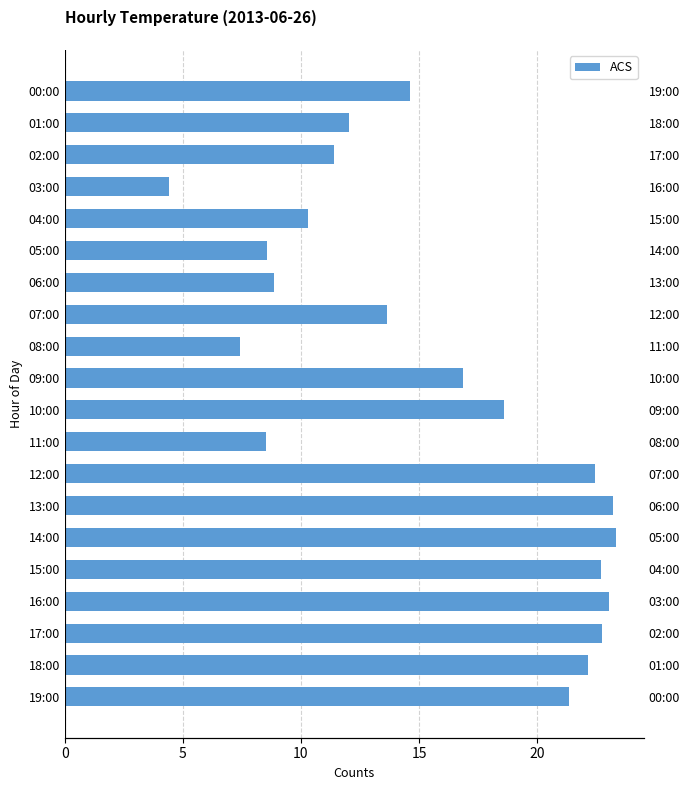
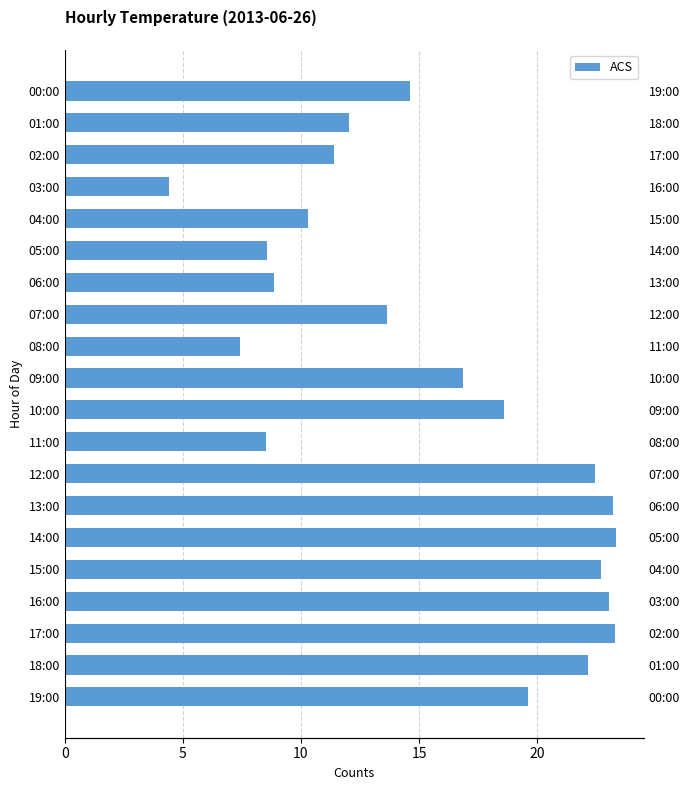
  {
    "00:00": 14.6,
    "01:00": 12.1,
    "02:00": 11.4,
    "03:00": 4.4,
    "04:00": 10.3,
    "05:00": 8.6,
    "06:00": 8.9,
    "07:00": 13.7,
    "08:00": 7.4,
    "09:00": 16.9,
    "10:00": 18.6,
    "11:00": 8.5,
    "12:00": 22.5,
    "13:00": 23.2,
    "14:00": 23.4,
    "15:00": 22.7,
    "16:00": 23.1,
-   "17:00": 22.8,
+   "17:00": 23.3,
    "18:00": 22.2,
-   "19:00": 21.4
+   "19:00": 19.6
  }
